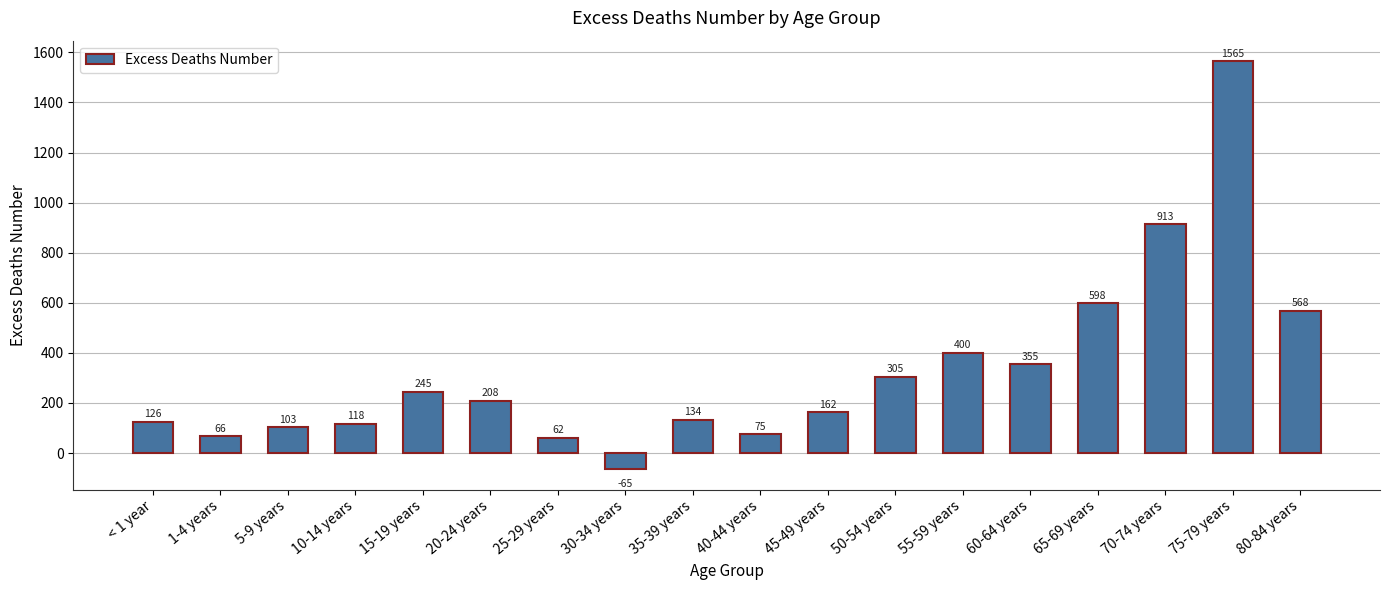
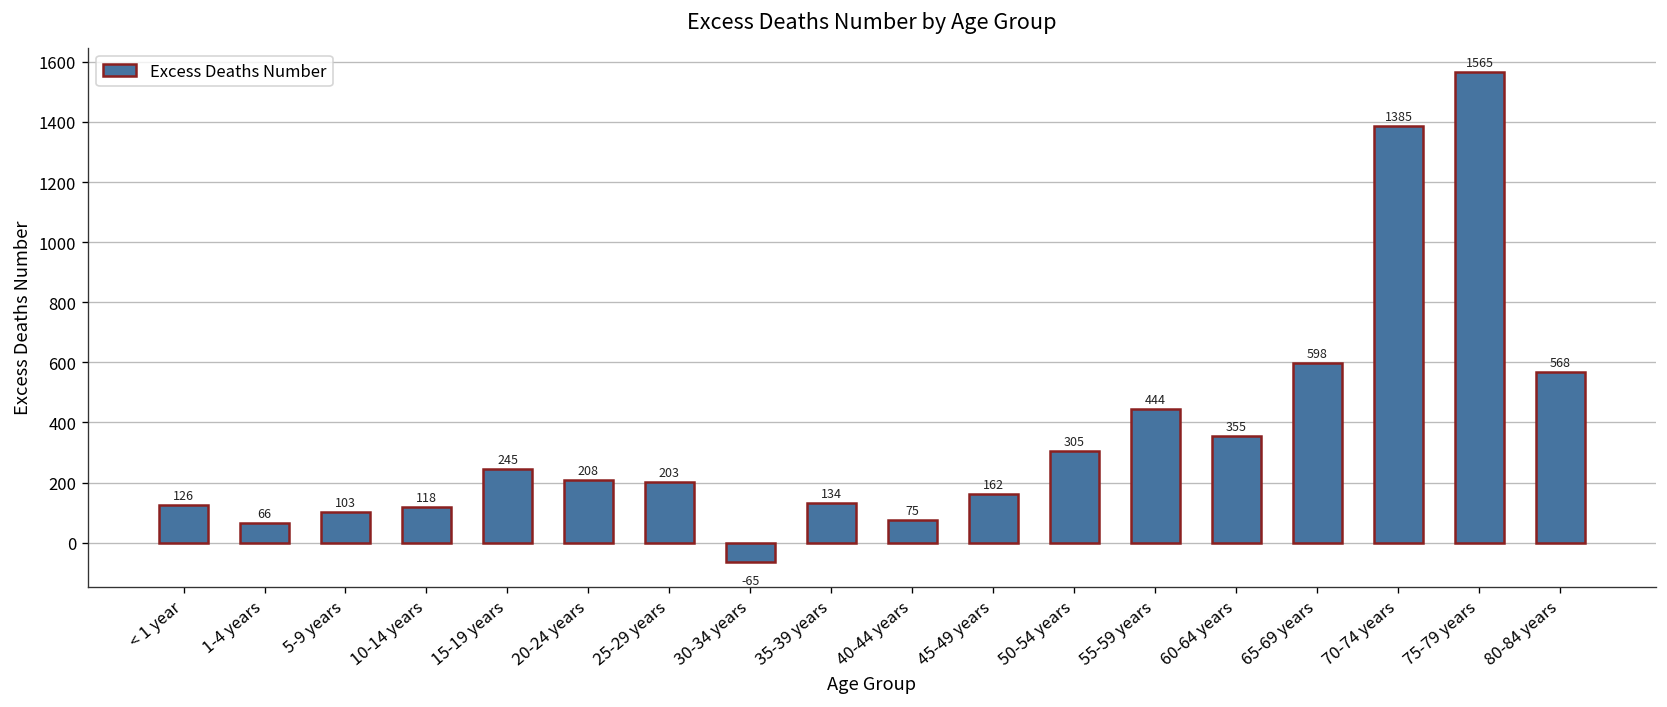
  {
    "< 1 year": 126,
    "1-4 years": 66,
    "5-9 years": 103,
    "10-14 years": 118,
    "15-19 years": 245,
    "20-24 years": 208,
-   "25-29 years": 62,
+   "25-29 years": 203,
    "30-34 years": -65,
    "35-39 years": 134,
    "40-44 years": 75,
    "45-49 years": 162,
    "50-54 years": 305,
-   "55-59 years": 400,
+   "55-59 years": 444,
    "60-64 years": 355,
    "65-69 years": 598,
-   "70-74 years": 913,
+   "70-74 years": 1385,
    "75-79 years": 1565,
    "80-84 years": 568
  }
